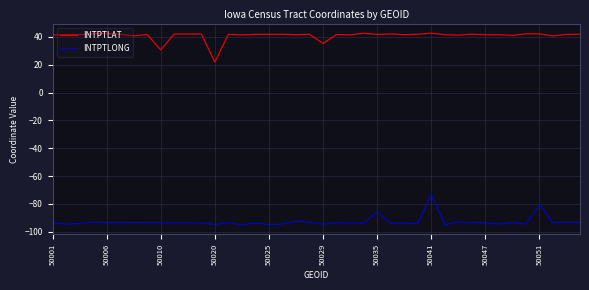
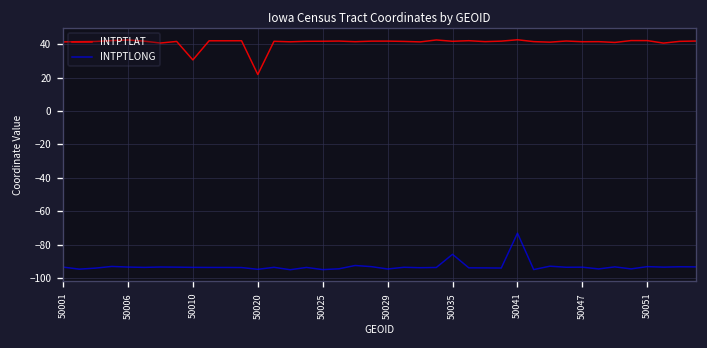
  {
    "INTPTLAT": {
      "50001": 41,
      "50010": 31,
      "50020": 22,
      "50025": 42,
-     "50029": 35,
+     "50029": 42,
      "50035": 42,
      "50041": 43,
      "50047": 41,
      "50051": 42
    },
    "INTPTLONG": {
      "50001": -93,
      "50006": -93,
      "50010": -94,
      "50020": -95,
      "50025": -95,
      "50029": -95,
      "50035": -86,
      "50041": -73,
      "50047": -93,
-     "50051": -80
+     "50051": -93
    }
  }
